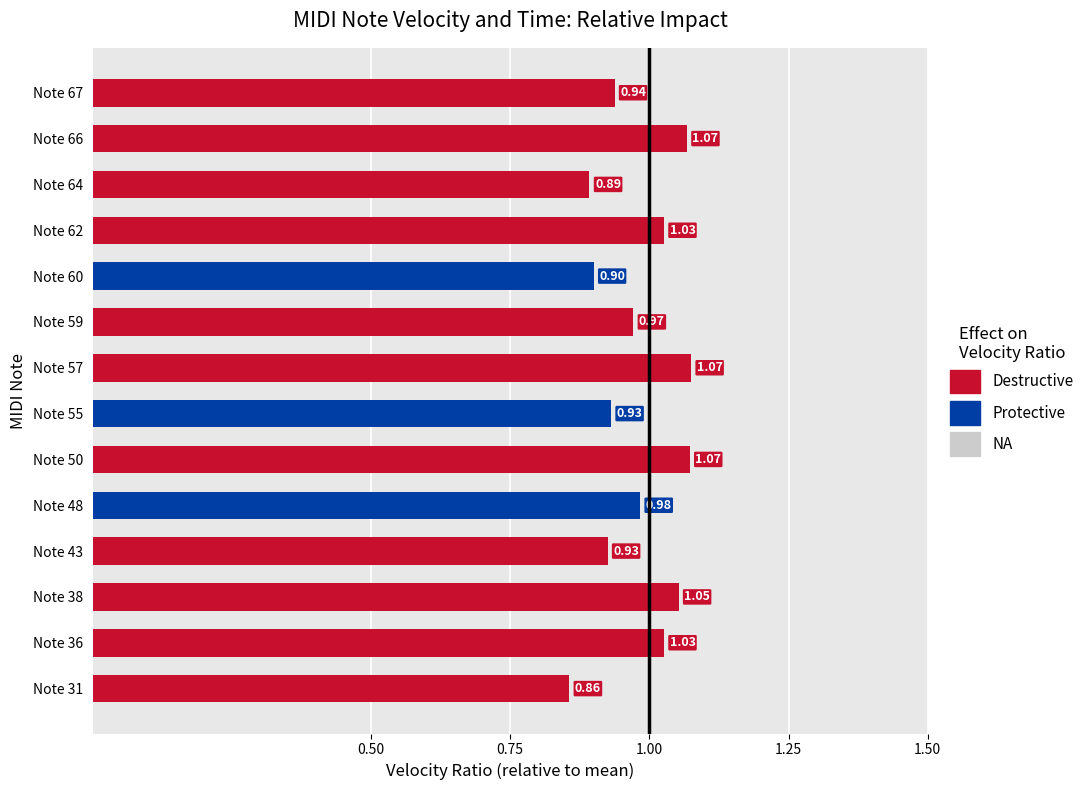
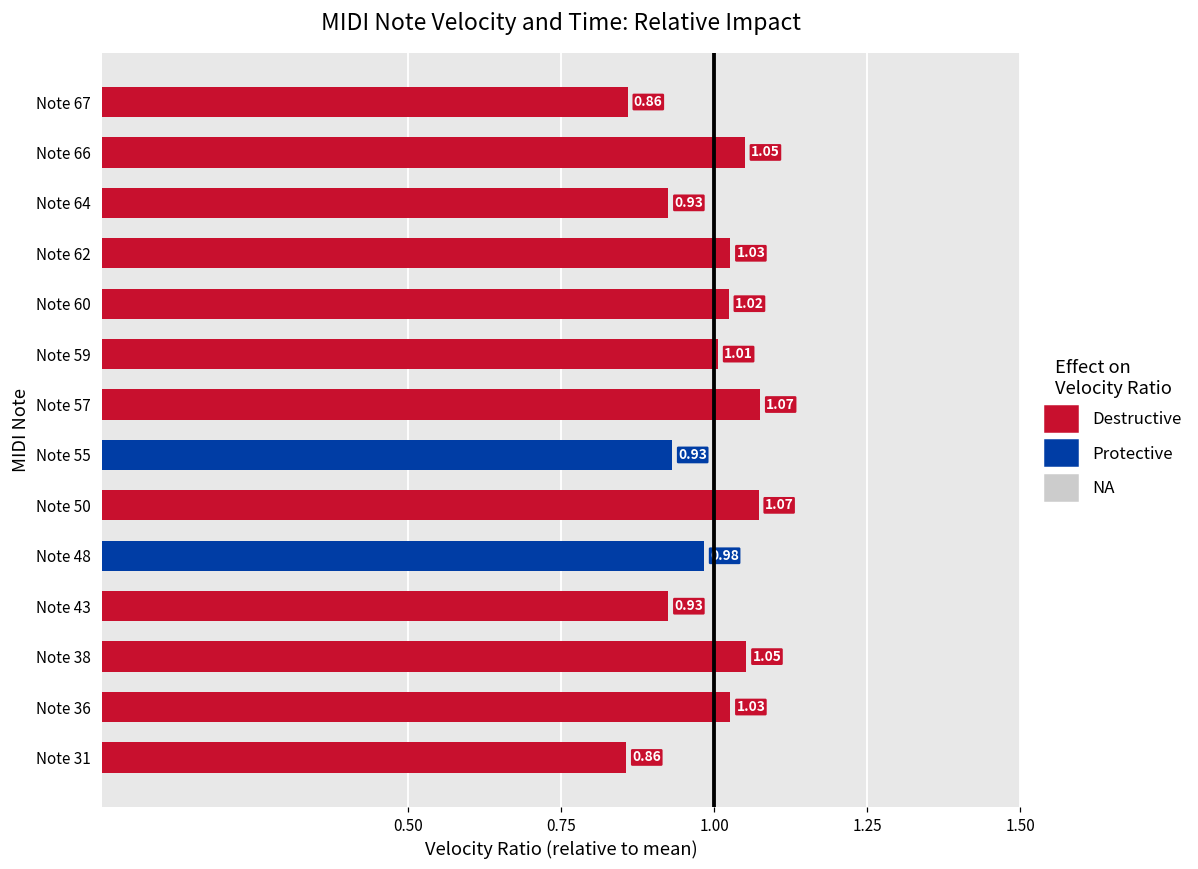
  {
-   "Note 67": 0.94,
-   "Note 66": 1.07,
-   "Note 64": 0.89,
-   "Note 60": 0.90,
-   "Note 59": 0.97
+   "Note 67": 0.86,
+   "Note 66": 1.05,
+   "Note 64": 0.93,
+   "Note 60": 1.02,
+   "Note 59": 1.01
  }
